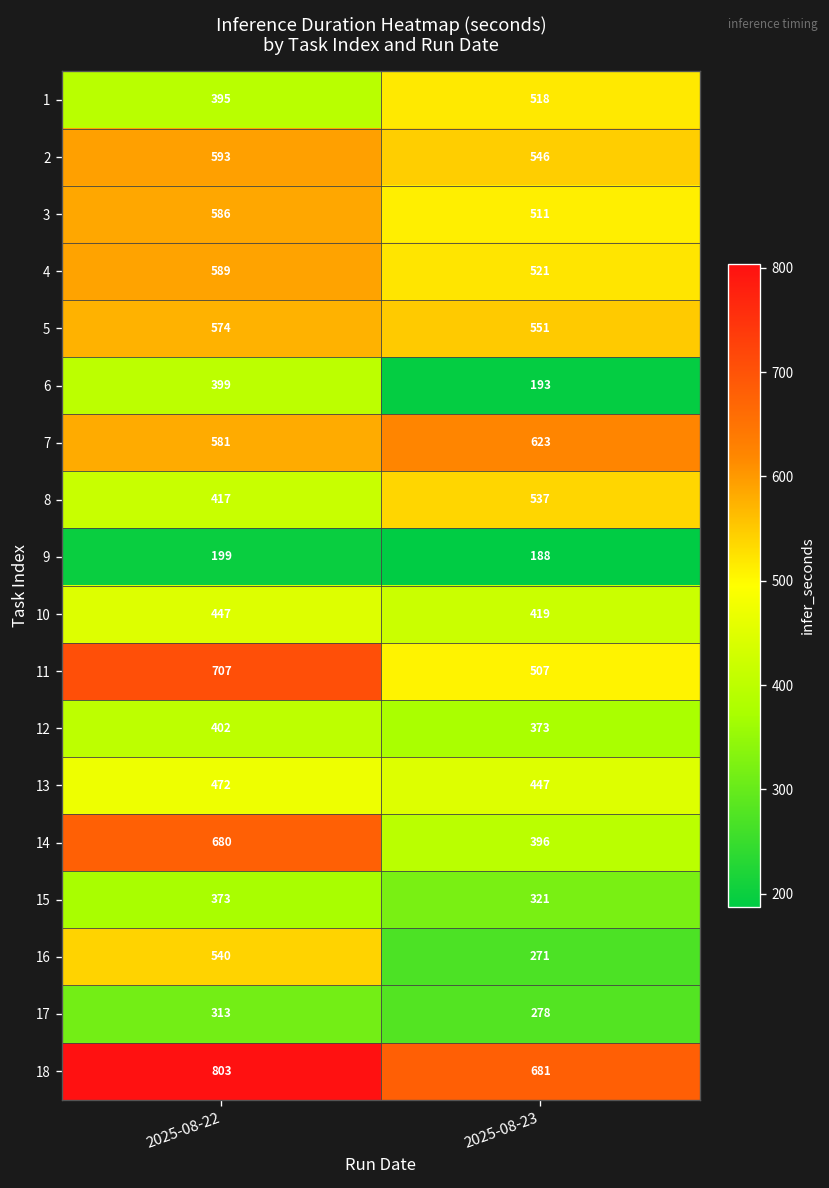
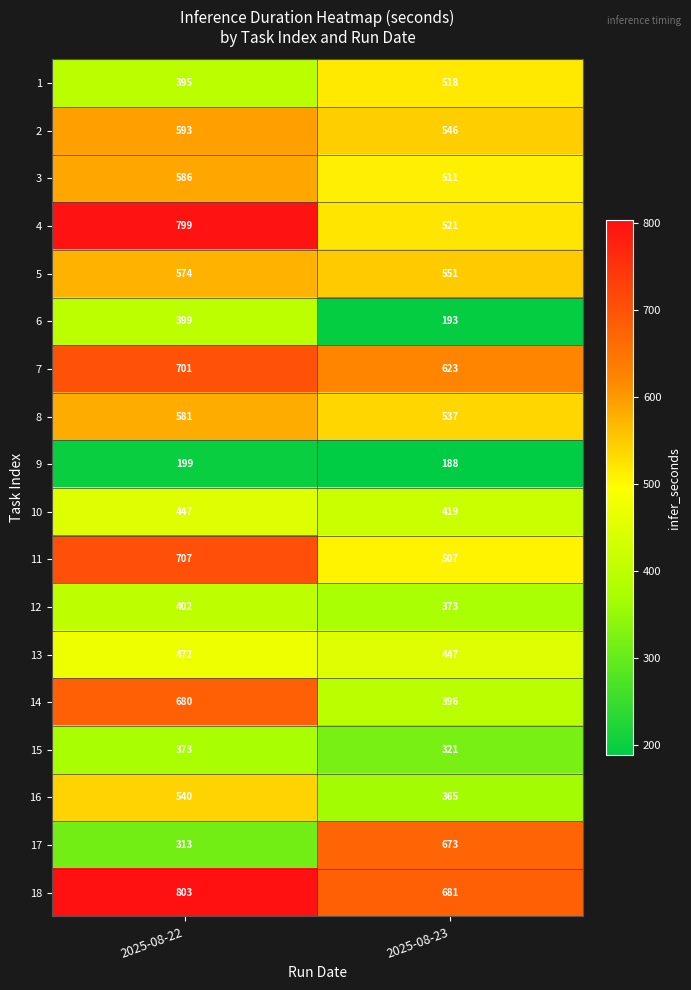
  {
    "1": {
      "2025-08-22": 395,
      "2025-08-23": 518
    },
    "2": {
      "2025-08-22": 593,
      "2025-08-23": 546
    },
    "3": {
      "2025-08-22": 586,
      "2025-08-23": 511
    },
    "4": {
-     "2025-08-22": 589,
+     "2025-08-22": 799,
      "2025-08-23": 521
    },
    "5": {
      "2025-08-22": 574,
      "2025-08-23": 551
    },
    "6": {
      "2025-08-22": 399,
      "2025-08-23": 193
    },
    "7": {
-     "2025-08-22": 581,
+     "2025-08-22": 701,
      "2025-08-23": 623
    },
    "8": {
-     "2025-08-22": 417,
+     "2025-08-22": 581,
      "2025-08-23": 537
    },
    "9": {
      "2025-08-22": 199,
      "2025-08-23": 188
    },
    "10": {
      "2025-08-22": 447,
      "2025-08-23": 419
    },
    "11": {
      "2025-08-22": 707,
      "2025-08-23": 507
    },
    "12": {
      "2025-08-22": 402,
      "2025-08-23": 373
    },
    "13": {
      "2025-08-22": 472,
      "2025-08-23": 447
    },
    "14": {
      "2025-08-22": 680,
      "2025-08-23": 396
    },
    "15": {
      "2025-08-22": 373,
      "2025-08-23": 321
    },
    "16": {
      "2025-08-22": 540,
-     "2025-08-23": 271
+     "2025-08-23": 365
    },
    "17": {
      "2025-08-22": 313,
-     "2025-08-23": 278
+     "2025-08-23": 673
    },
    "18": {
      "2025-08-22": 803,
      "2025-08-23": 681
    }
  }
